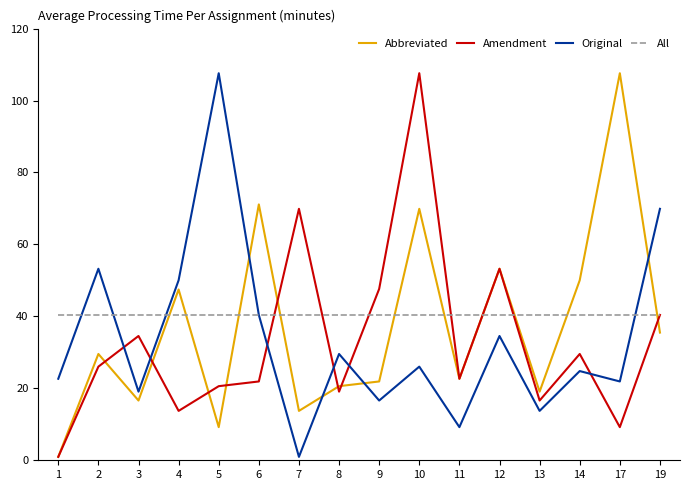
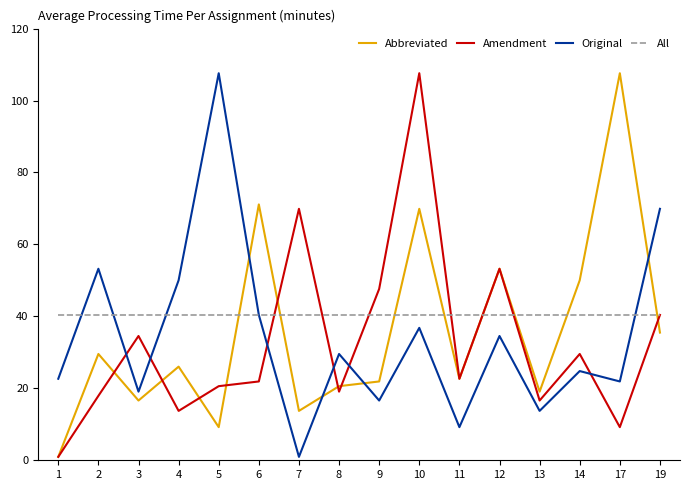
  {
    "Abbreviated": {
      "2": 30,
      "3": 17,
-     "4": 47,
+     "4": 26,
      "5": 9,
      "6": 71,
      "7": 14,
      "8": 21,
      "9": 22,
      "10": 70,
      "13": 19,
      "14": 50,
      "17": 108,
      "19": 36
    },
    "Amendment": {
-     "2": 26,
+     "2": 18,
      "3": 35,
      "4": 14,
      "5": 21,
      "6": 22,
      "7": 70,
      "8": 19,
      "9": 48,
      "10": 108,
      "13": 17,
      "14": 30,
      "17": 9
    },
    "Original": {
      "1": 23,
      "2": 53,
      "3": 19,
      "4": 50,
      "5": 108,
      "7": 1,
      "8": 30,
      "9": 17,
-     "10": 26,
+     "10": 37,
      "11": 9,
      "12": 35,
      "13": 14,
      "14": 25,
      "17": 22,
      "19": 70
    },
    "All": {
      "1": 40,
      "2": 40,
      "3": 40,
      "4": 40,
      "5": 40,
      "7": 40,
      "8": 40,
      "9": 40,
      "10": 40,
      "11": 40,
      "12": 40,
      "13": 40,
      "14": 40,
      "17": 40
    }
  }
